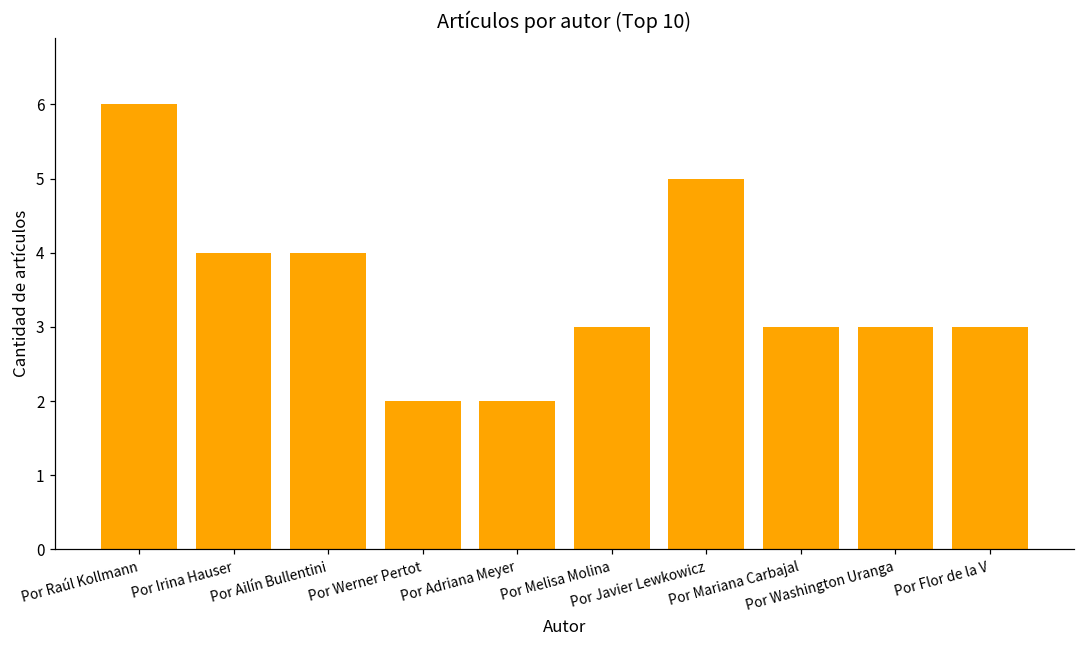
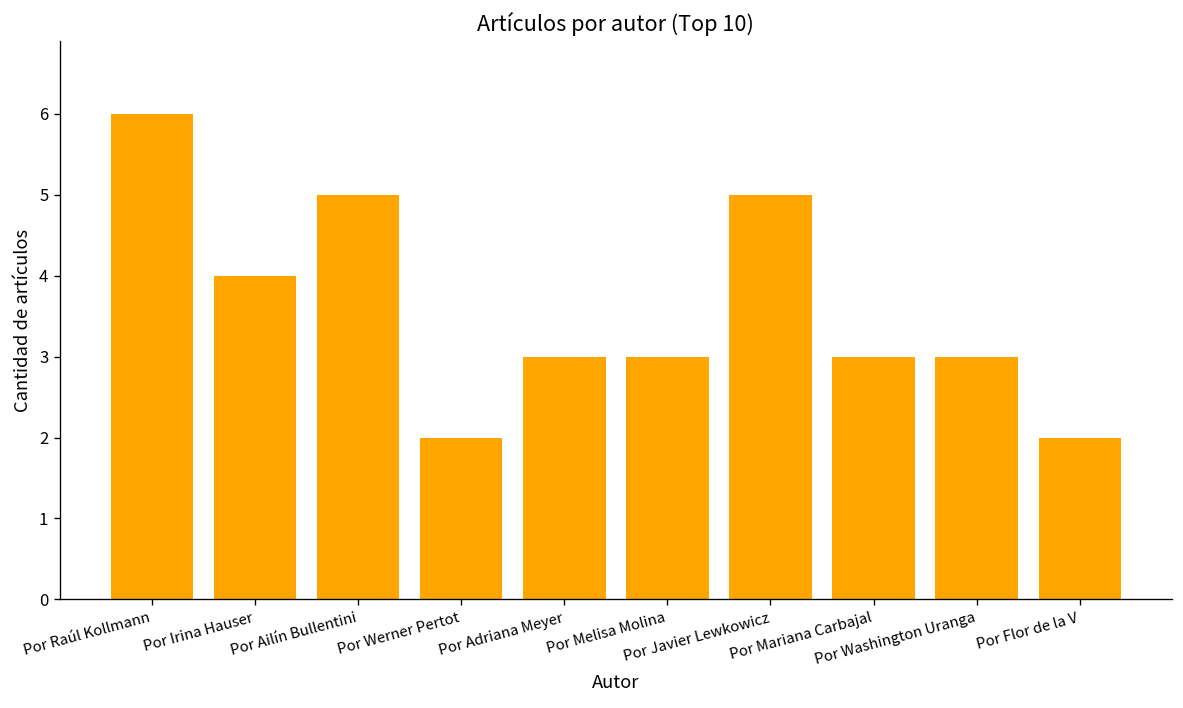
  {
    "Por Raúl Kollmann": 6,
    "Por Irina Hauser": 4,
-   "Por Ailín Bullentini": 4,
+   "Por Ailín Bullentini": 5,
    "Por Werner Pertot": 2,
-   "Por Adriana Meyer": 2,
+   "Por Adriana Meyer": 3,
    "Por Melisa Molina": 3,
    "Por Javier Lewkowicz": 5,
    "Por Mariana Carbajal": 3,
    "Por Washington Uranga": 3,
-   "Por Flor de la V": 3
+   "Por Flor de la V": 2
  }
